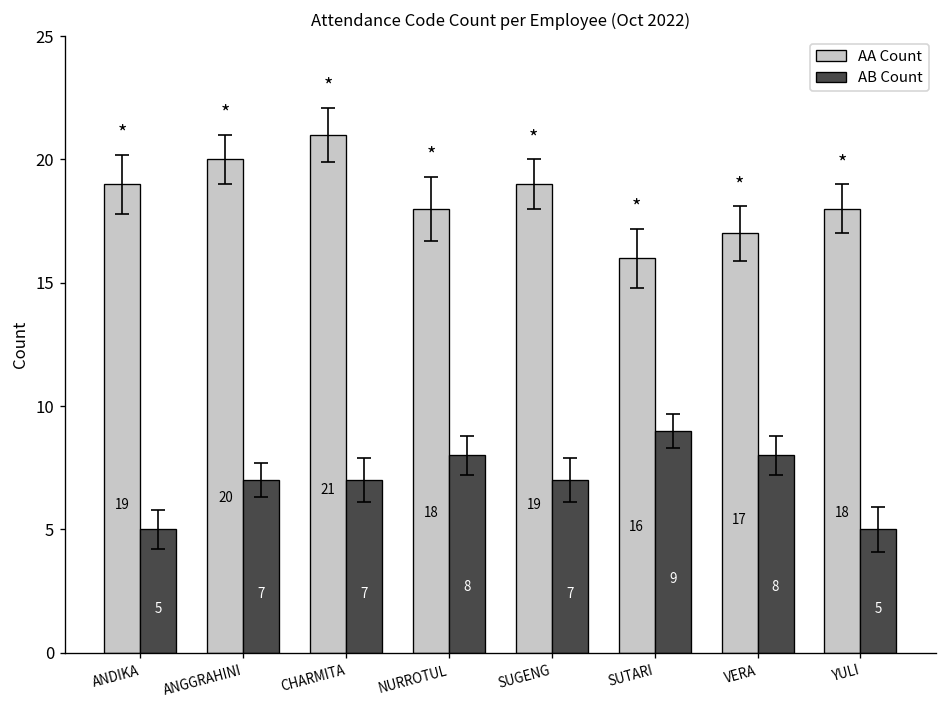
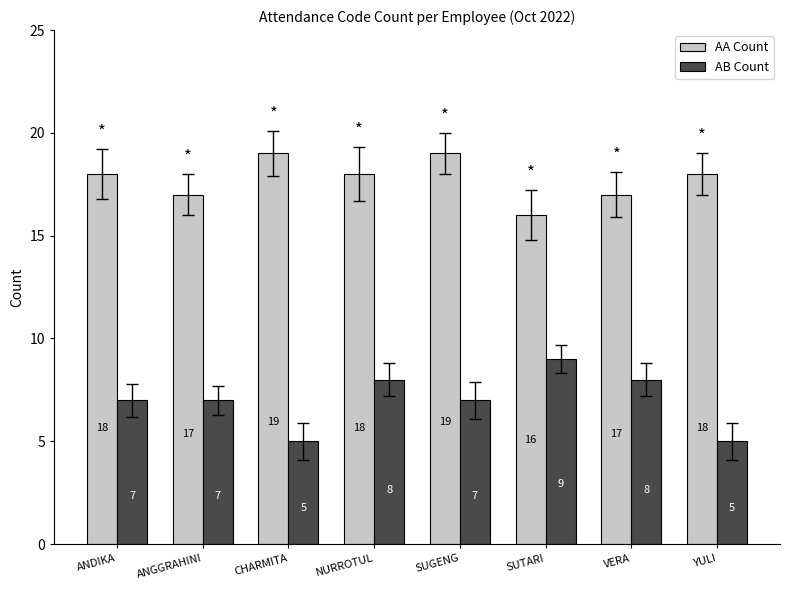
  {
    "AA Count": {
-     "ANDIKA": 19,
-     "ANGGRAHINI": 20,
-     "CHARMITA": 21,
+     "ANDIKA": 18,
+     "ANGGRAHINI": 17,
+     "CHARMITA": 19,
      "NURROTUL": 18,
      "SUGENG": 19,
      "SUTARI": 16,
      "VERA": 17,
      "YULI": 18
    },
    "AB Count": {
-     "ANDIKA": 5,
+     "ANDIKA": 7,
      "ANGGRAHINI": 7,
-     "CHARMITA": 7,
+     "CHARMITA": 5,
      "NURROTUL": 8,
      "SUGENG": 7,
      "SUTARI": 9,
      "VERA": 8,
      "YULI": 5
    }
  }
